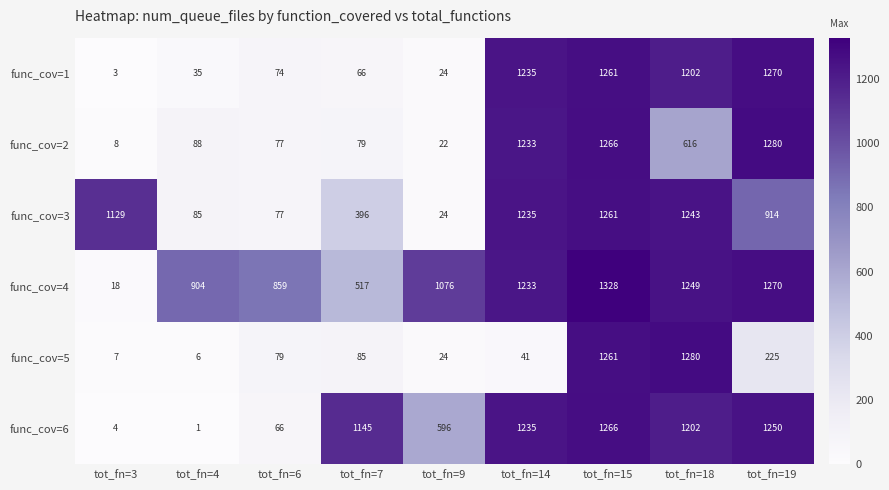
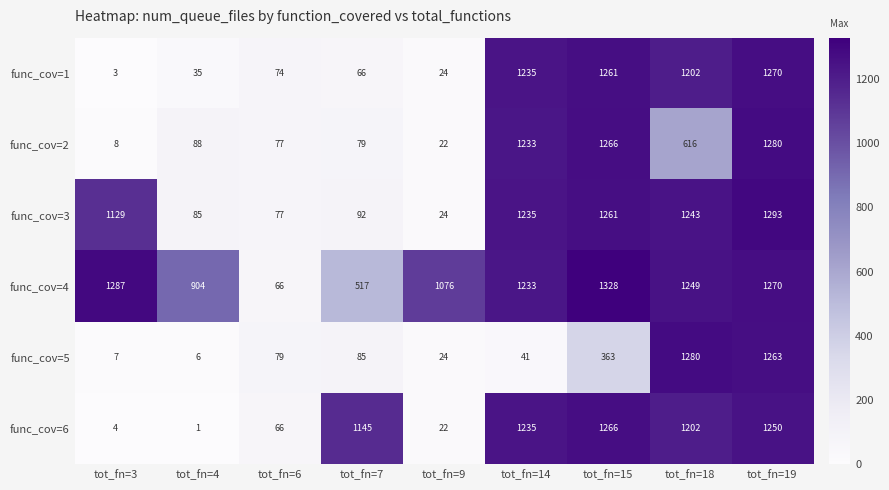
  {
    "func_cov=1": {
      "tot_fn=3": 3,
      "tot_fn=4": 35,
      "tot_fn=6": 74,
      "tot_fn=7": 66,
      "tot_fn=9": 24,
      "tot_fn=14": 1235,
      "tot_fn=15": 1261,
      "tot_fn=18": 1202,
      "tot_fn=19": 1270
    },
    "func_cov=2": {
      "tot_fn=3": 8,
      "tot_fn=4": 88,
      "tot_fn=6": 77,
      "tot_fn=7": 79,
      "tot_fn=9": 22,
      "tot_fn=14": 1233,
      "tot_fn=15": 1266,
      "tot_fn=18": 616,
      "tot_fn=19": 1280
    },
    "func_cov=3": {
      "tot_fn=3": 1129,
      "tot_fn=4": 85,
      "tot_fn=6": 77,
-     "tot_fn=7": 396,
+     "tot_fn=7": 92,
      "tot_fn=9": 24,
      "tot_fn=14": 1235,
      "tot_fn=15": 1261,
      "tot_fn=18": 1243,
-     "tot_fn=19": 914
+     "tot_fn=19": 1293
    },
    "func_cov=4": {
-     "tot_fn=3": 18,
+     "tot_fn=3": 1287,
      "tot_fn=4": 904,
-     "tot_fn=6": 859,
+     "tot_fn=6": 66,
      "tot_fn=7": 517,
      "tot_fn=9": 1076,
      "tot_fn=14": 1233,
      "tot_fn=15": 1328,
      "tot_fn=18": 1249,
      "tot_fn=19": 1270
    },
    "func_cov=5": {
      "tot_fn=3": 7,
      "tot_fn=4": 6,
      "tot_fn=6": 79,
      "tot_fn=7": 85,
      "tot_fn=9": 24,
      "tot_fn=14": 41,
-     "tot_fn=15": 1261,
+     "tot_fn=15": 363,
      "tot_fn=18": 1280,
-     "tot_fn=19": 225
+     "tot_fn=19": 1263
    },
    "func_cov=6": {
      "tot_fn=3": 4,
      "tot_fn=4": 1,
      "tot_fn=6": 66,
      "tot_fn=7": 1145,
-     "tot_fn=9": 596,
+     "tot_fn=9": 22,
      "tot_fn=14": 1235,
      "tot_fn=15": 1266,
      "tot_fn=18": 1202,
      "tot_fn=19": 1250
    }
  }
